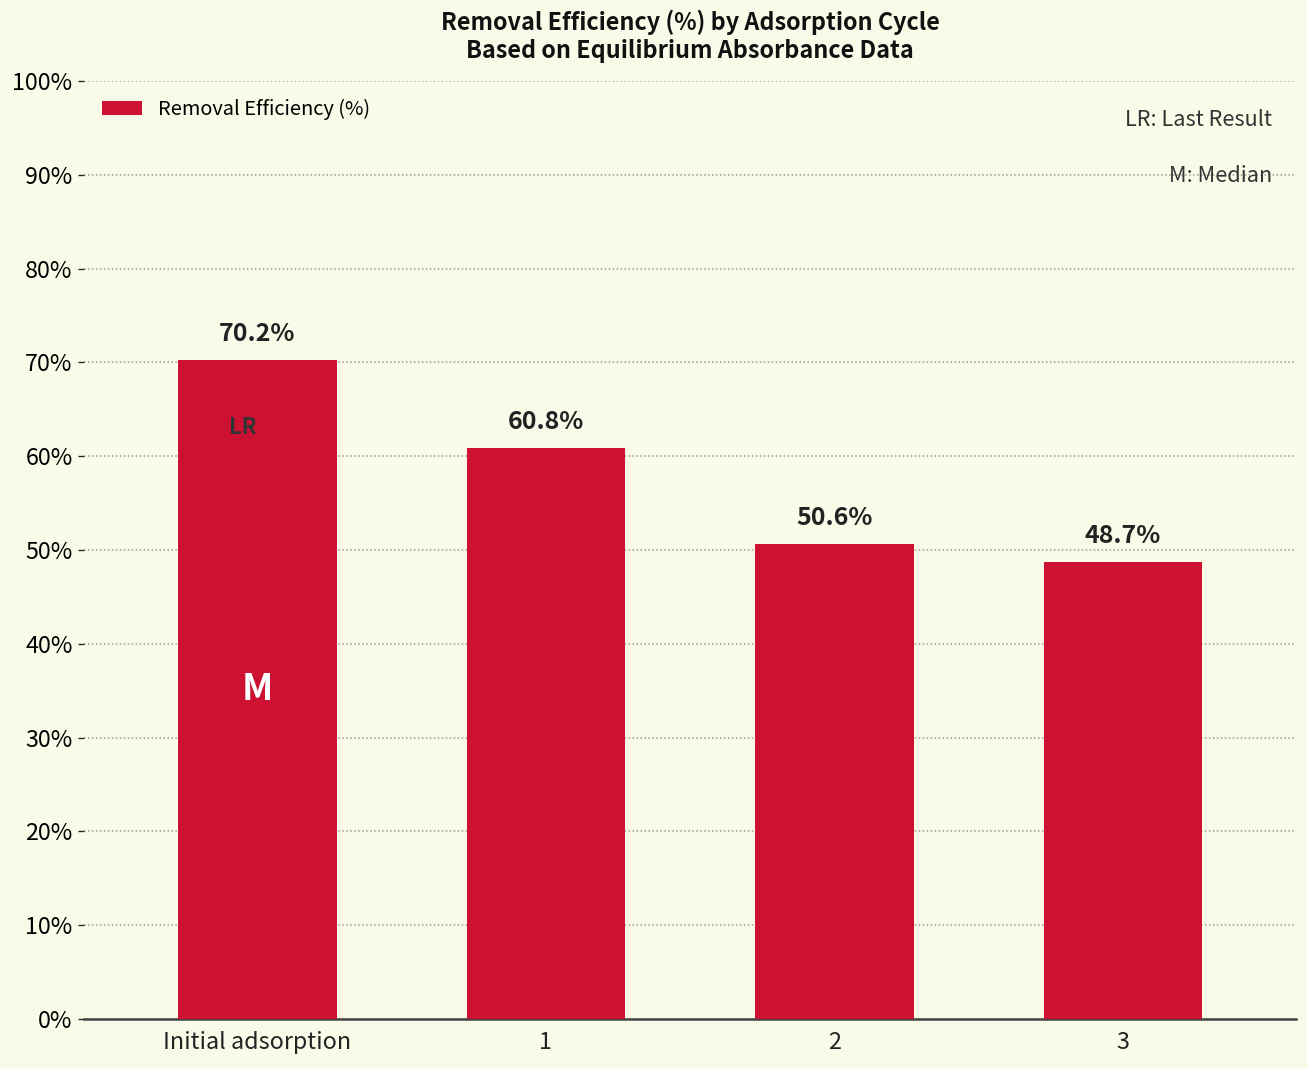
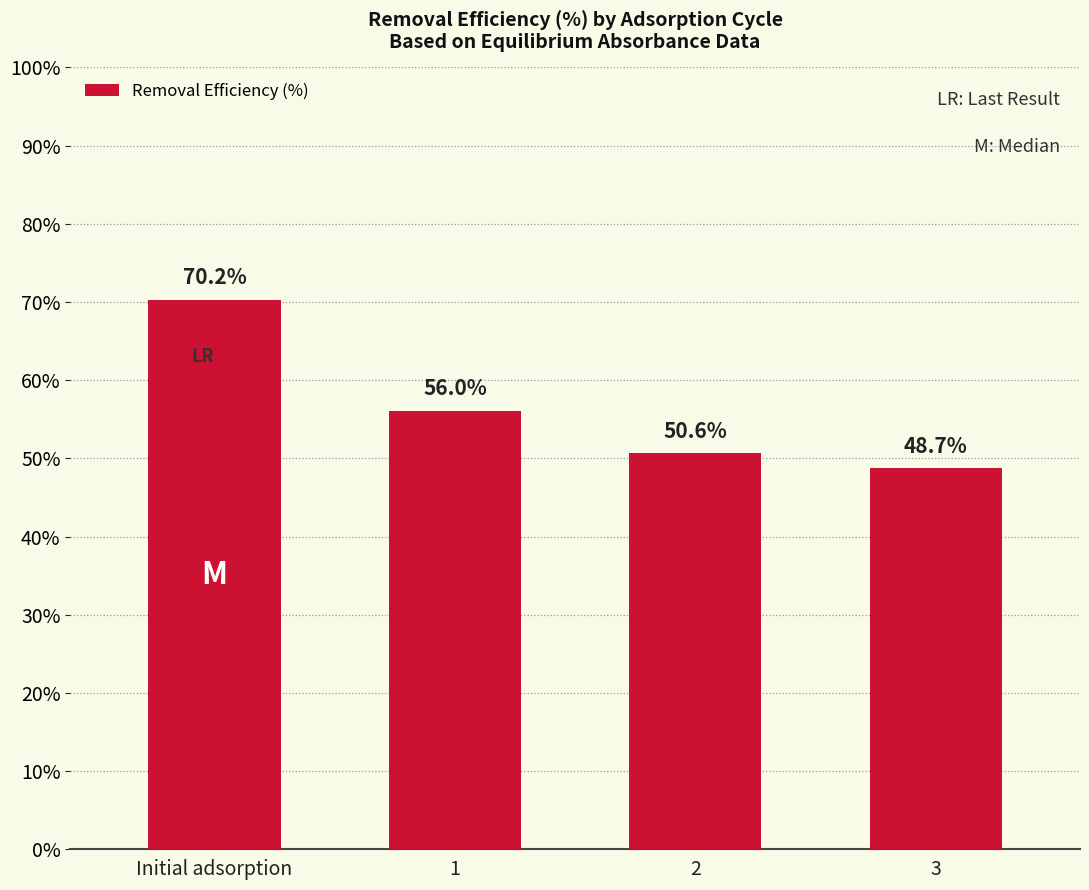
  {
    "Initial adsorption": "70.2%",
-   "1": "60.8%",
+   "1": "56.0%",
    "2": "50.6%",
    "3": "48.7%"
  }
